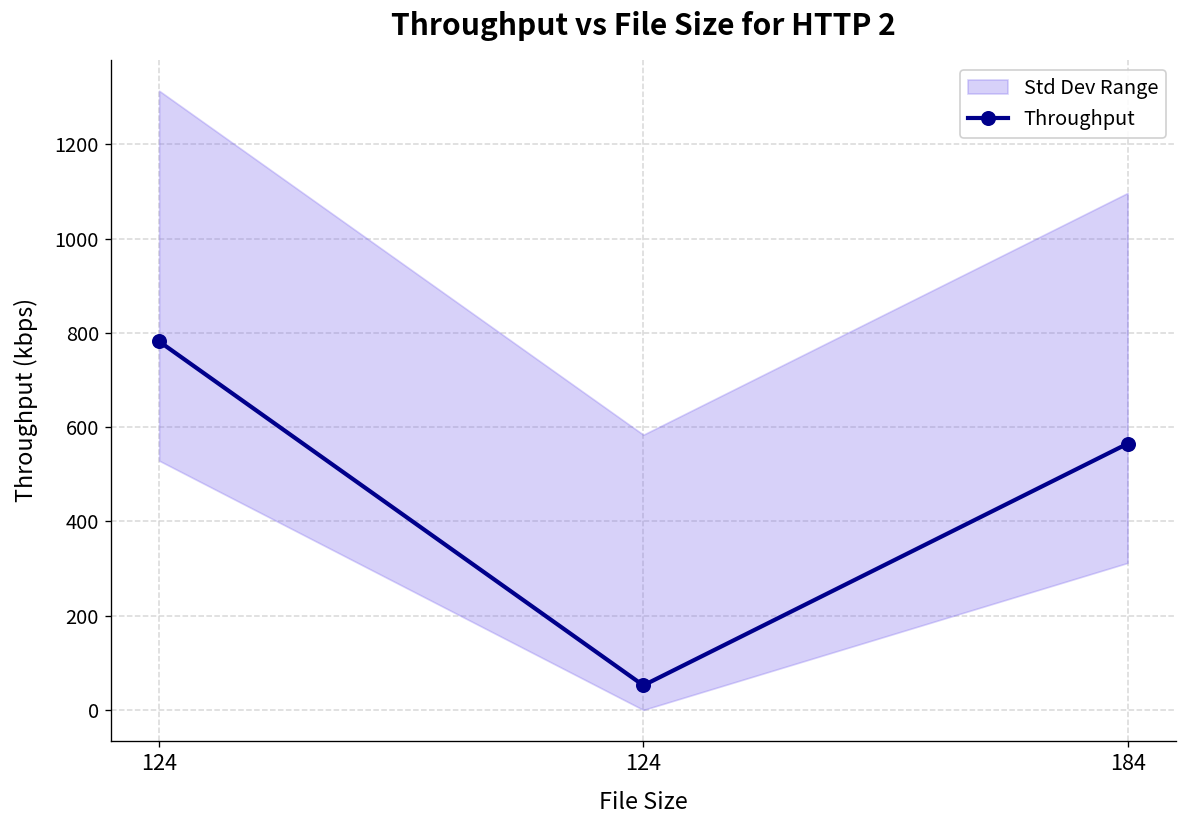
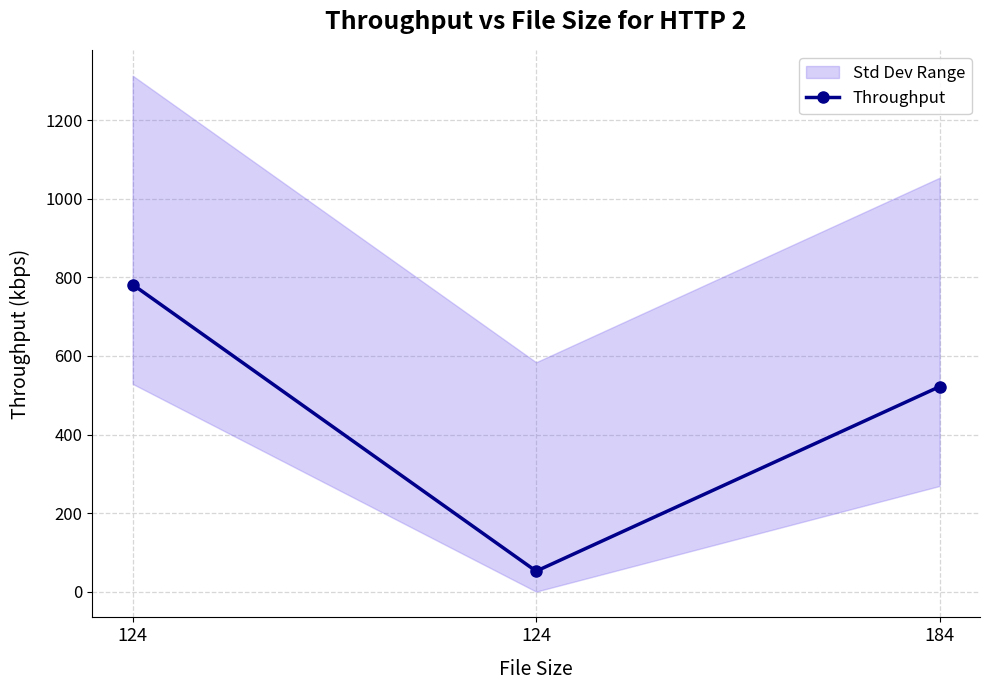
  {
    "Throughput": {
-     "184": 570
+     "184": 520
    }
  }
